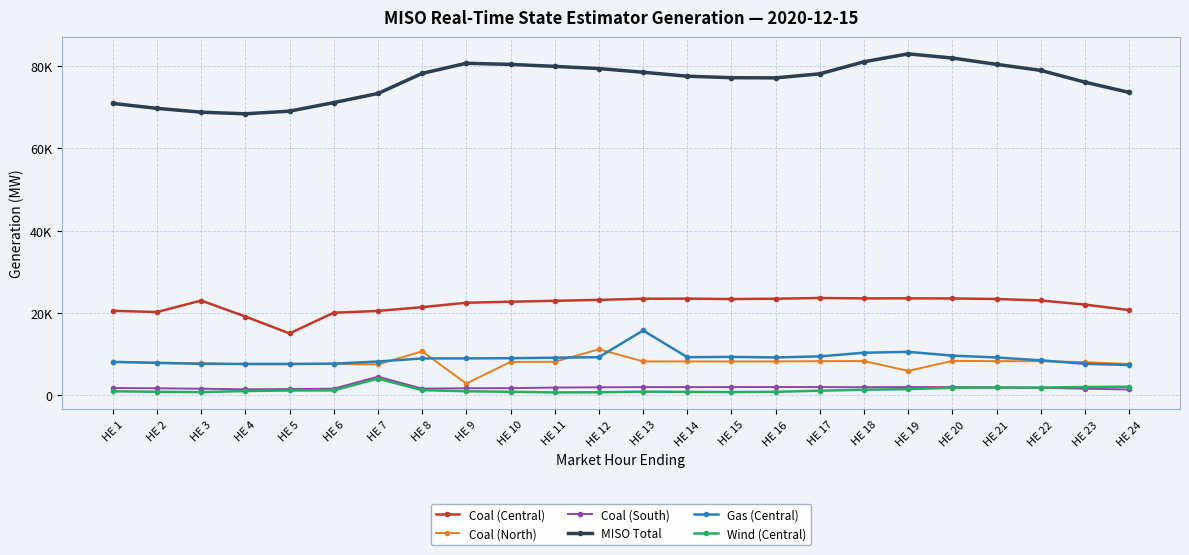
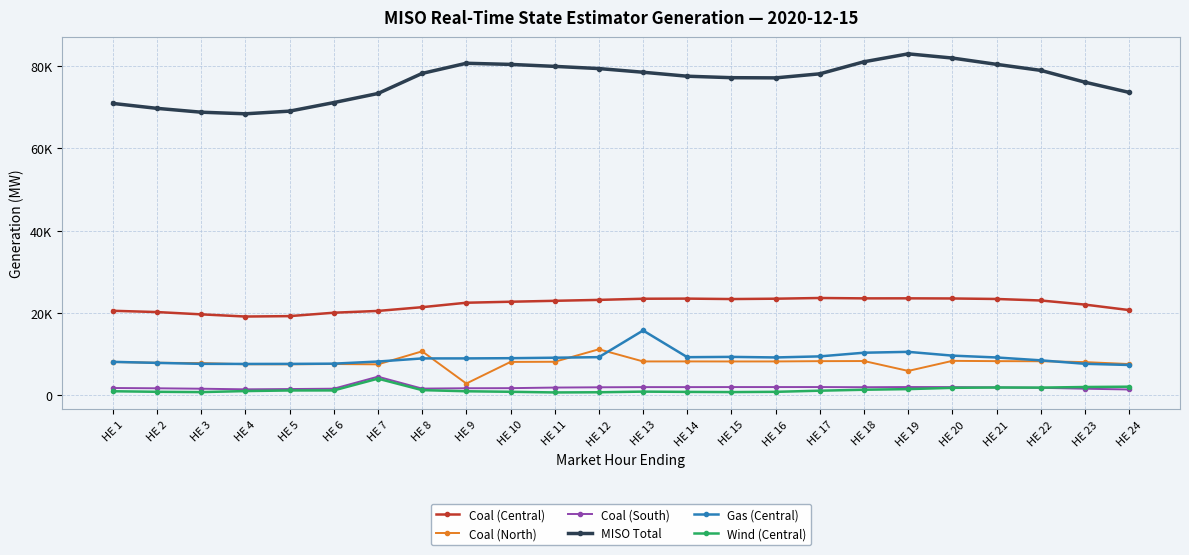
  {
    "Coal (Central)": {
      "HE 1": 20000,
      "HE 2": 20000,
-     "HE 3": 23000,
+     "HE 3": 20000,
      "HE 4": 19000,
-     "HE 5": 15000,
+     "HE 5": 19000,
      "HE 6": 20000,
      "HE 7": 20000,
      "HE 8": 21000,
      "HE 9": 22000,
      "HE 10": 23000,
      "HE 11": 23000,
      "HE 12": 23000,
      "HE 13": 23000,
      "HE 14": 23000,
      "HE 15": 23000,
      "HE 16": 23000,
      "HE 17": 24000,
      "HE 18": 23000,
      "HE 19": 24000,
      "HE 20": 23000,
      "HE 21": 23000,
      "HE 22": 23000,
      "HE 23": 22000,
      "HE 24": 21000
    },
    "Coal (North)": {
      "HE 7": 7000,
      "HE 8": 11000,
      "HE 9": 3000,
      "HE 10": 8000,
      "HE 11": 8000,
      "HE 12": 11000,
      "HE 13": 8000,
      "HE 14": 8000,
      "HE 15": 8000,
      "HE 16": 8000,
      "HE 17": 8000,
      "HE 18": 8000,
      "HE 19": 6000,
      "HE 20": 8000,
      "HE 21": 8000
    },
    "Coal (South)": {
      "HE 1": 2000,
      "HE 2": 2000,
      "HE 3": 2000,
      "HE 9": 2000,
      "HE 10": 2000,
      "HE 11": 2000,
      "HE 12": 2000,
      "HE 13": 2000,
      "HE 14": 2000,
      "HE 15": 2000,
      "HE 16": 2000,
      "HE 17": 2000,
      "HE 24": 1000
    },
    "MISO Total": {
      "HE 1": 71000,
      "HE 2": 70000,
      "HE 3": 69000,
      "HE 4": 68000,
      "HE 5": 69000,
      "HE 6": 71000,
      "HE 7": 73000,
      "HE 8": 78000,
      "HE 9": 81000,
      "HE 10": 80000,
      "HE 11": 80000,
      "HE 12": 79000,
      "HE 13": 79000,
      "HE 14": 78000,
      "HE 15": 77000,
      "HE 16": 77000,
      "HE 17": 78000,
      "HE 18": 81000,
      "HE 19": 83000,
      "HE 20": 82000,
      "HE 21": 80000,
      "HE 22": 79000,
      "HE 23": 76000,
      "HE 24": 74000
    },
    "Gas (Central)": {
      "HE 7": 8000,
      "HE 8": 9000,
      "HE 9": 9000,
      "HE 10": 9000,
      "HE 11": 9000,
      "HE 12": 9000,
      "HE 13": 16000,
      "HE 14": 9000,
      "HE 15": 9000,
      "HE 16": 9000,
      "HE 17": 9000,
      "HE 18": 10000,
      "HE 19": 10000,
      "HE 20": 10000,
      "HE 21": 9000
    },
    "Wind (Central)": {
      "HE 1": 1000,
      "HE 2": 1000,
      "HE 3": 1000,
      "HE 9": 1000,
      "HE 10": 1000,
      "HE 11": 1000,
      "HE 12": 1000,
      "HE 13": 1000,
      "HE 14": 1000,
      "HE 15": 1000,
      "HE 16": 1000,
      "HE 17": 1000,
      "HE 24": 2000
    }
  }
